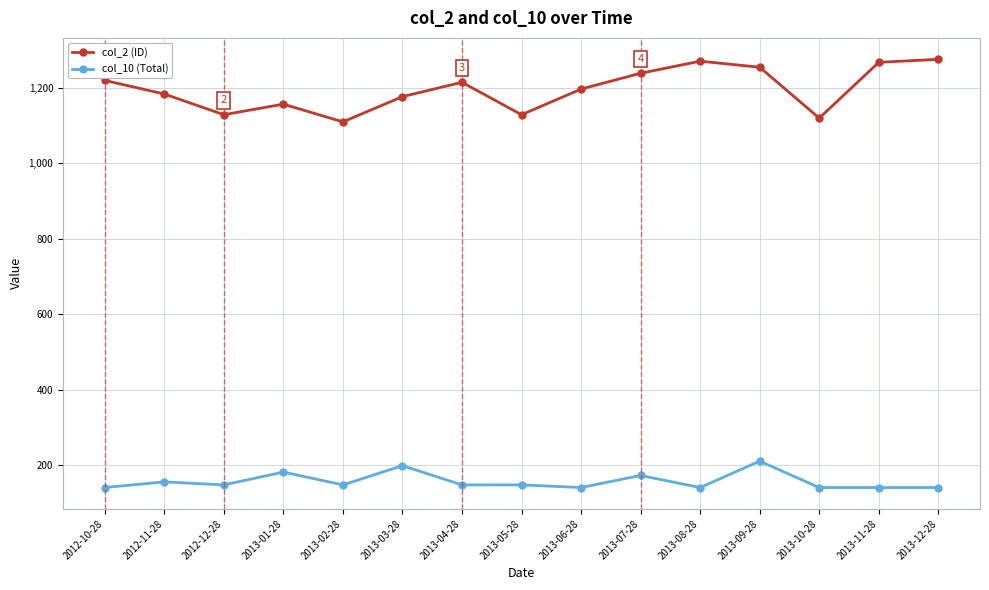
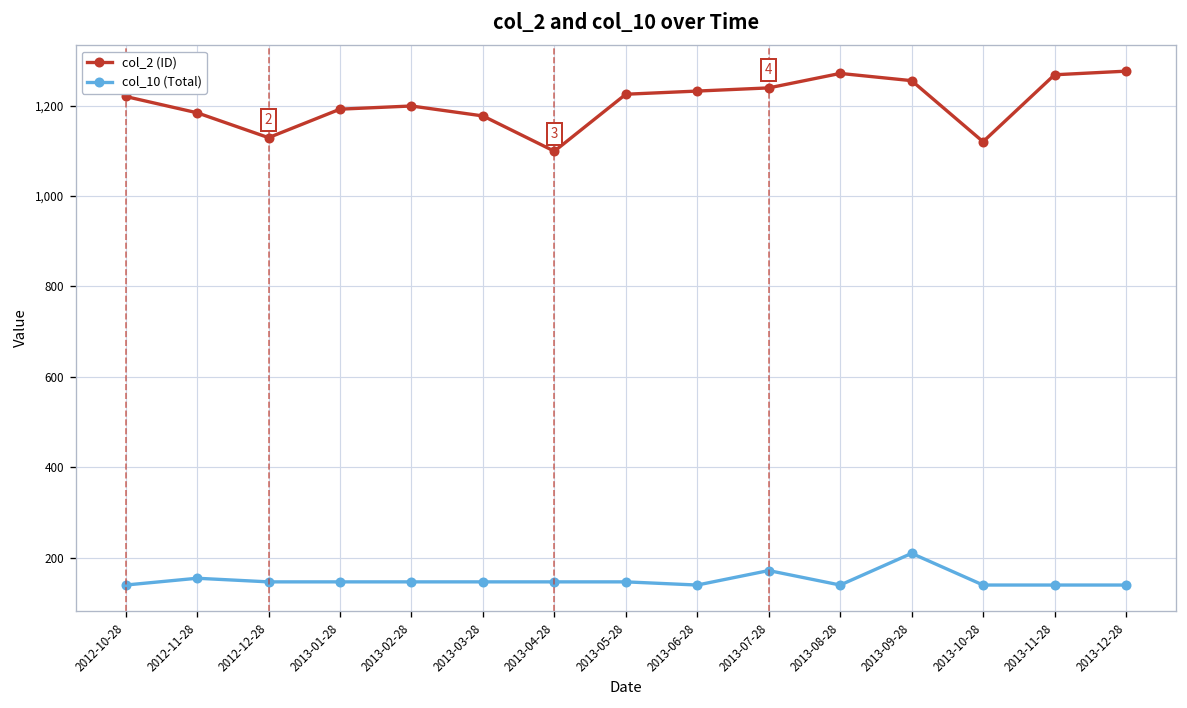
  {
    "col_2 (ID)": {
      "2012-11-28": "1,180",
-     "2013-01-28": "1,160",
-     "2013-02-28": "1,110",
+     "2013-01-28": "1,190",
+     "2013-02-28": "1,200",
      "2013-03-28": "1,180",
-     "2013-04-28": "1,220",
-     "2013-05-28": "1,130",
-     "2013-06-28": "1,200",
+     "2013-04-28": "1,100",
+     "2013-05-28": "1,230",
+     "2013-06-28": "1,230",
      "2013-08-28": "1,270",
      "2013-09-28": "1,260",
      "2013-10-28": "1,120",
      "2013-11-28": "1,270",
      "2013-12-28": "1,280"
    },
    "col_10 (Total)": {
      "2012-10-28": "140",
      "2012-11-28": "160",
      "2012-12-28": "150",
-     "2013-01-28": "180",
+     "2013-01-28": "150",
      "2013-02-28": "150",
-     "2013-03-28": "200",
+     "2013-03-28": "150",
      "2013-04-28": "150",
      "2013-05-28": "150",
      "2013-06-28": "140",
      "2013-07-28": "170",
      "2013-08-28": "140",
      "2013-09-28": "210",
      "2013-10-28": "140",
      "2013-11-28": "140",
      "2013-12-28": "140"
    }
  }
